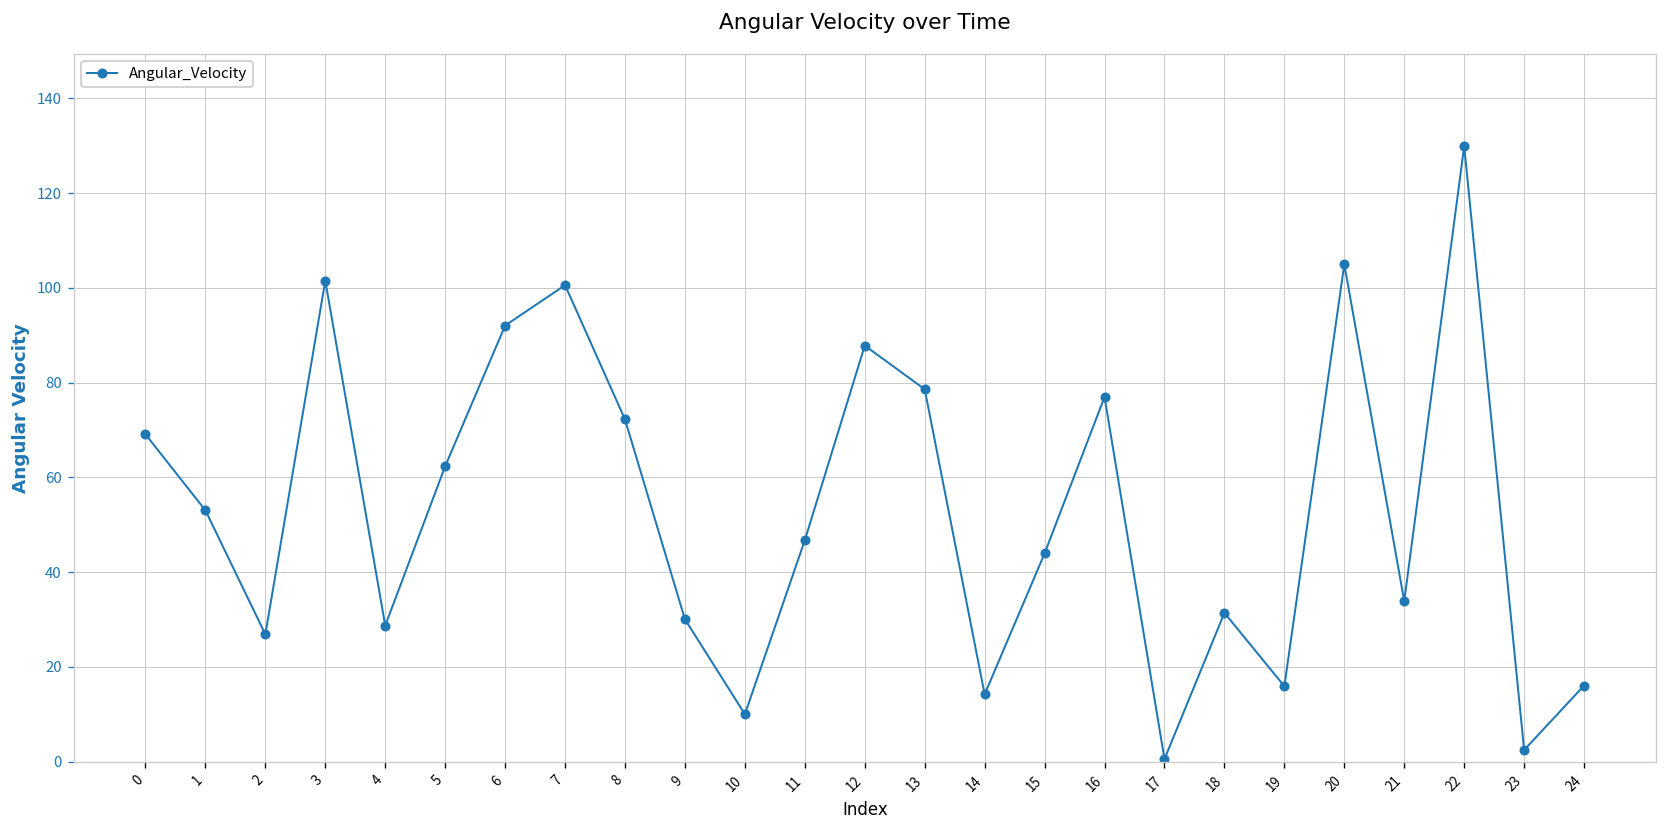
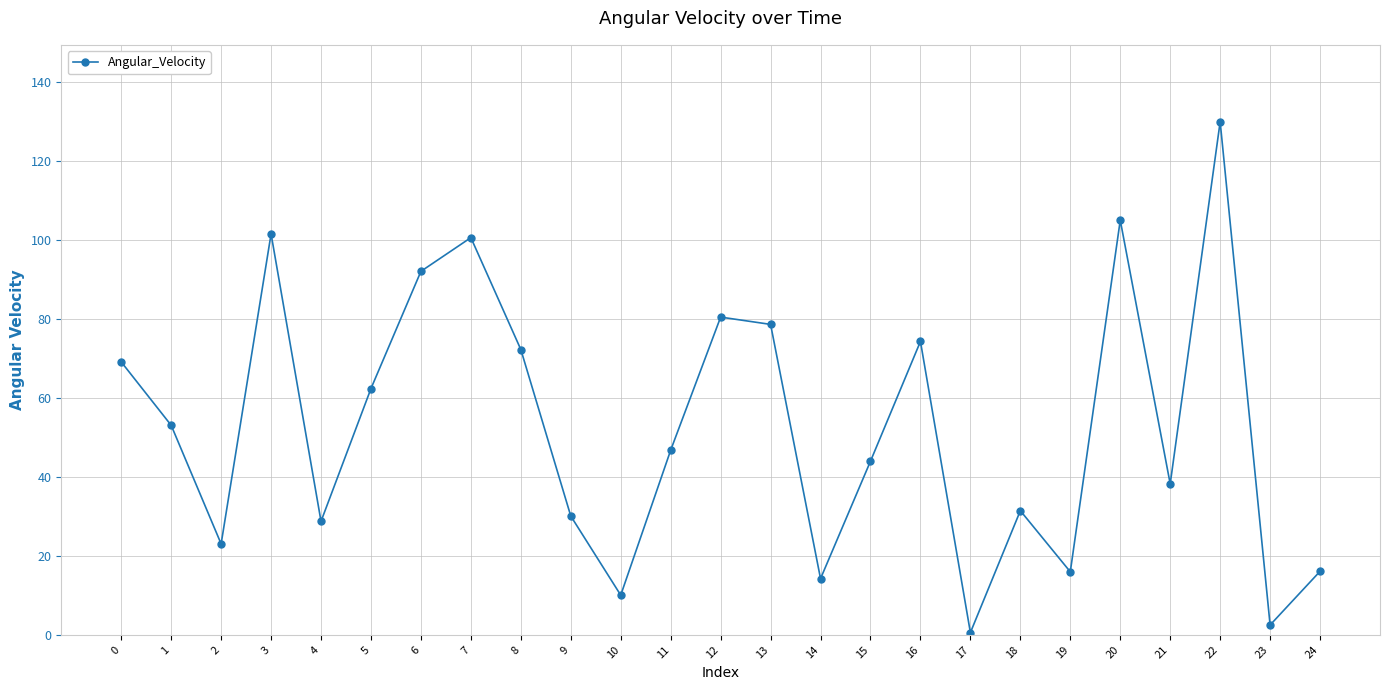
  {
    "0": 69,
    "1": 53,
-   "2": 27,
+   "2": 23,
    "3": 102,
    "4": 29,
    "5": 62,
    "6": 92,
    "7": 101,
    "8": 72,
    "9": 30,
    "10": 10,
    "11": 47,
-   "12": 88,
+   "12": 80,
    "13": 79,
    "14": 14,
    "15": 44,
-   "16": 77,
+   "16": 74,
    "17": 1,
    "18": 31,
    "19": 16,
    "20": 105,
-   "21": 34,
+   "21": 38,
    "22": 130,
    "23": 2,
    "24": 16
  }
